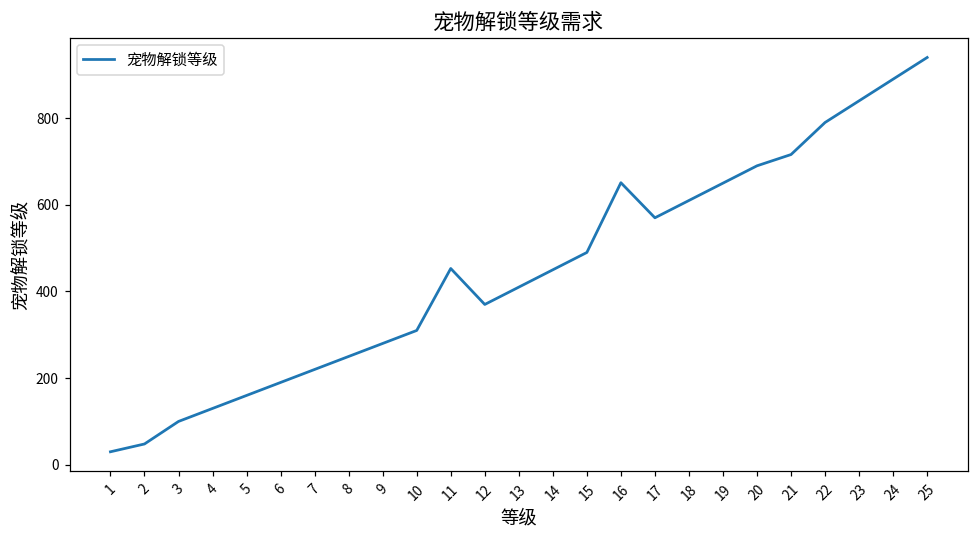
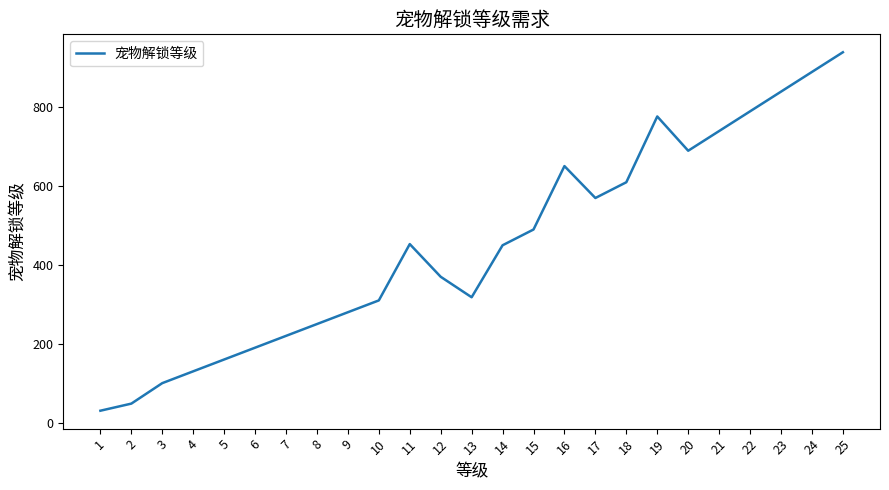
  {
    "1": 30,
    "2": 50,
    "3": 100,
    "4": 130,
    "5": 160,
    "6": 190,
    "7": 220,
    "8": 250,
    "9": 280,
    "10": 310,
    "11": 450,
    "12": 370,
-   "13": 410,
+   "13": 320,
    "14": 450,
    "15": 490,
    "16": 650,
    "17": 570,
    "18": 610,
-   "19": 650,
+   "19": 780,
    "20": 690,
-   "21": 720,
+   "21": 740,
    "22": 790,
    "23": 840,
    "24": 890,
    "25": 940
  }
